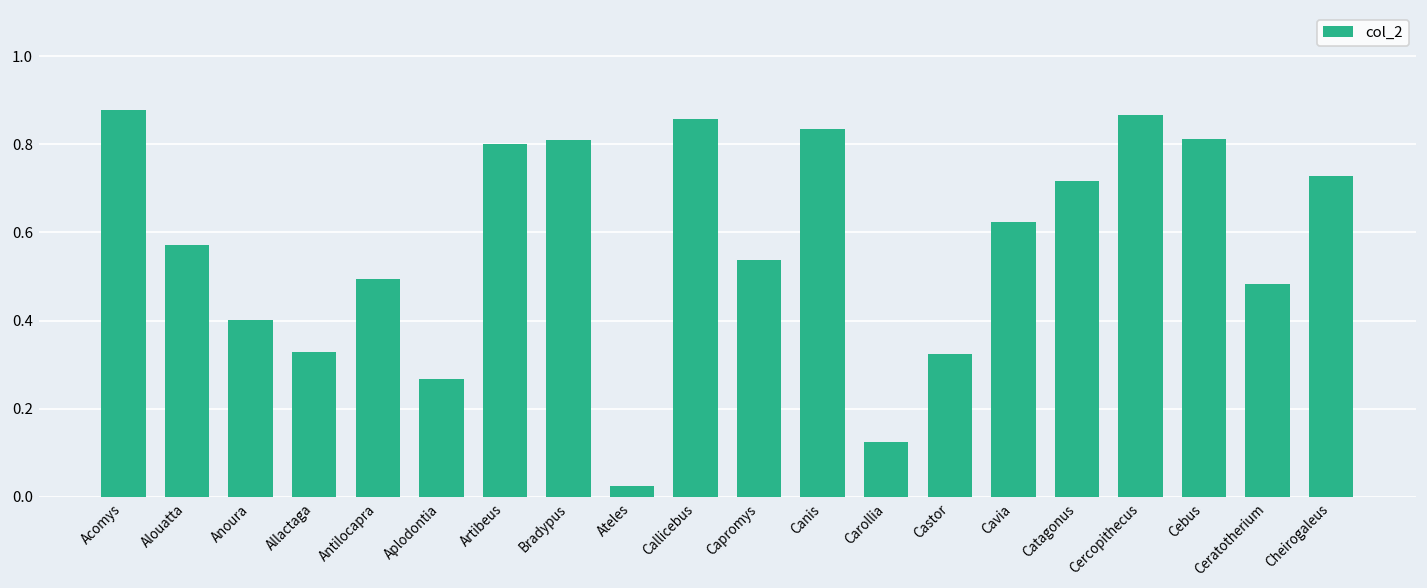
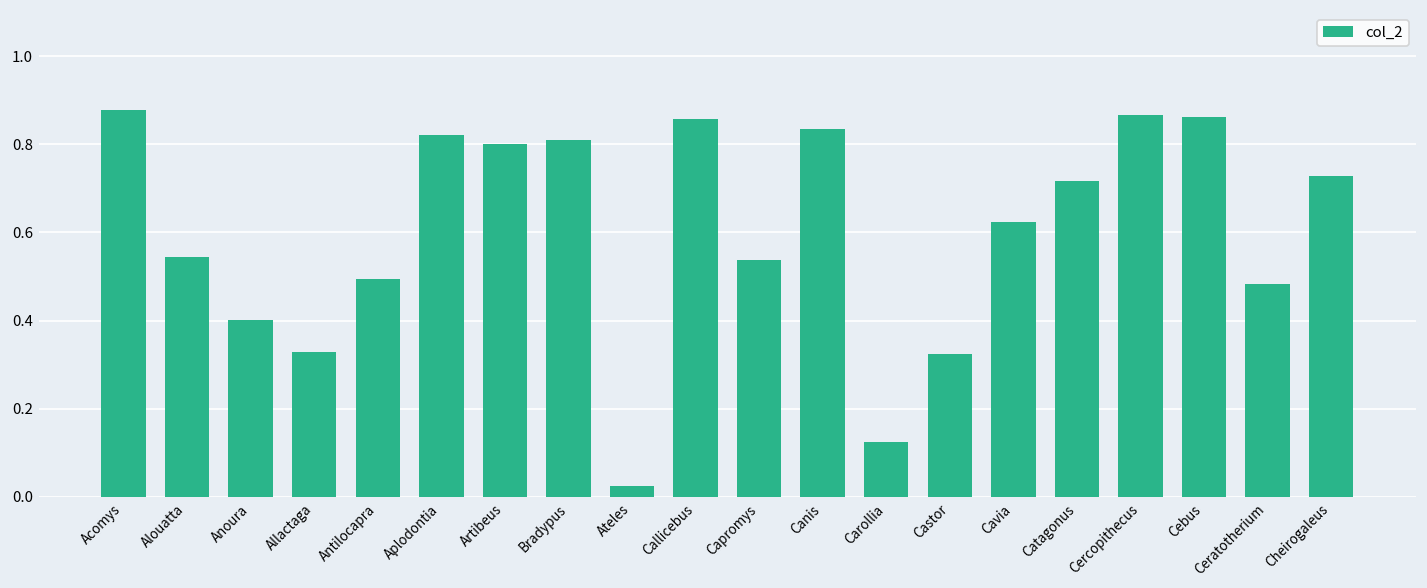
  {
    "Acomys": 0.88,
-   "Alouatta": 0.57,
+   "Alouatta": 0.54,
    "Anoura": 0.40,
    "Allactaga": 0.33,
    "Antilocapra": 0.49,
-   "Aplodontia": 0.27,
+   "Aplodontia": 0.82,
    "Artibeus": 0.80,
    "Bradypus": 0.81,
    "Ateles": 0.02,
    "Callicebus": 0.86,
    "Capromys": 0.54,
    "Canis": 0.83,
    "Carollia": 0.12,
    "Castor": 0.32,
    "Cavia": 0.62,
    "Catagonus": 0.72,
    "Cercopithecus": 0.87,
-   "Cebus": 0.81,
+   "Cebus": 0.86,
    "Ceratotherium": 0.48,
    "Cheirogaleus": 0.73
  }
